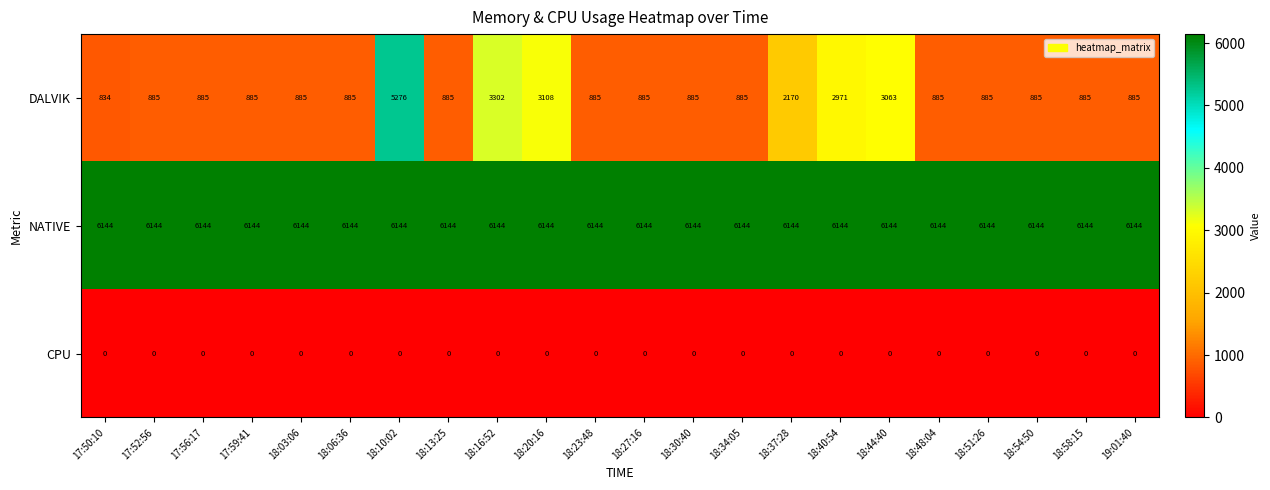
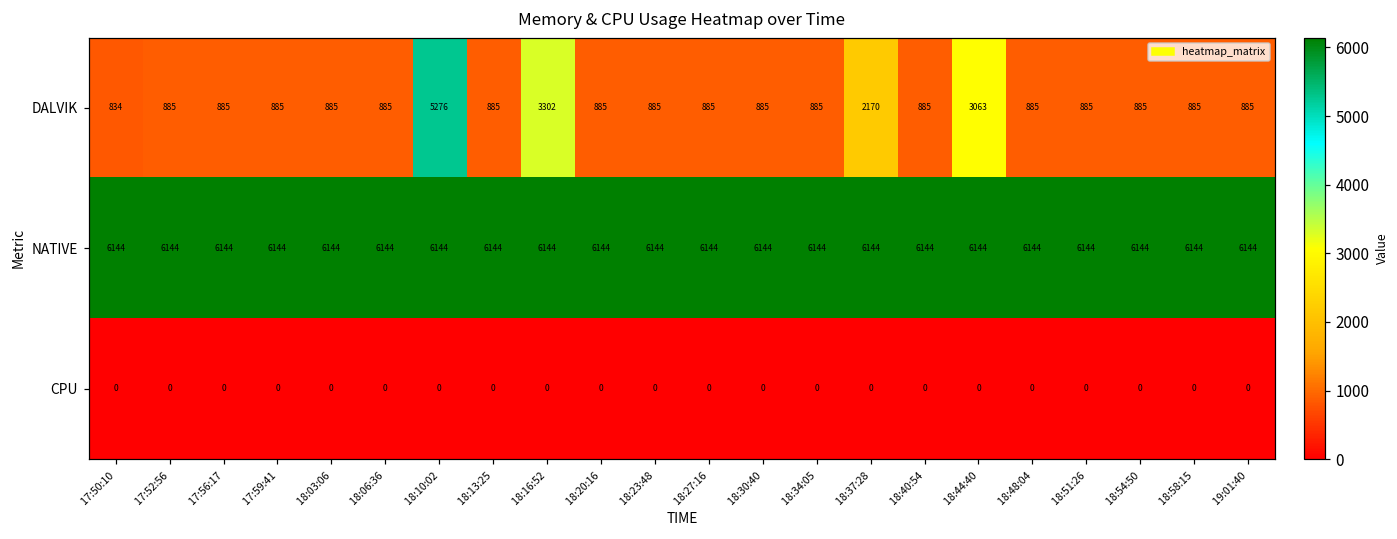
  {
    "DALVIK": {
      "17:50:10": 834,
      "17:52:56": 885,
      "17:56:17": 885,
      "17:59:41": 885,
      "18:03:06": 885,
      "18:06:36": 885,
      "18:10:02": 5276,
      "18:13:25": 885,
      "18:16:52": 3302,
-     "18:20:16": 3108,
+     "18:20:16": 885,
      "18:23:48": 885,
      "18:27:16": 885,
      "18:30:40": 885,
      "18:34:05": 885,
      "18:37:28": 2170,
-     "18:40:54": 2971,
+     "18:40:54": 885,
      "18:44:40": 3063,
      "18:48:04": 885,
      "18:51:26": 885,
      "18:54:50": 885,
      "18:58:15": 885,
      "19:01:40": 885
    },
    "NATIVE": {
      "17:50:10": 6144,
      "17:52:56": 6144,
      "17:56:17": 6144,
      "17:59:41": 6144,
      "18:03:06": 6144,
      "18:06:36": 6144,
      "18:10:02": 6144,
      "18:13:25": 6144,
      "18:16:52": 6144,
      "18:20:16": 6144,
      "18:23:48": 6144,
      "18:27:16": 6144,
      "18:30:40": 6144,
      "18:34:05": 6144,
      "18:37:28": 6144,
      "18:40:54": 6144,
      "18:44:40": 6144,
      "18:48:04": 6144,
      "18:51:26": 6144,
      "18:54:50": 6144,
      "18:58:15": 6144,
      "19:01:40": 6144
    },
    "CPU": {
      "17:50:10": 0,
      "17:52:56": 0,
      "17:56:17": 0,
      "17:59:41": 0,
      "18:03:06": 0,
      "18:06:36": 0,
      "18:10:02": 0,
      "18:13:25": 0,
      "18:16:52": 0,
      "18:20:16": 0,
      "18:23:48": 0,
      "18:27:16": 0,
      "18:30:40": 0,
      "18:34:05": 0,
      "18:37:28": 0,
      "18:40:54": 0,
      "18:44:40": 0,
      "18:48:04": 0,
      "18:51:26": 0,
      "18:54:50": 0,
      "18:58:15": 0,
      "19:01:40": 0
    }
  }
